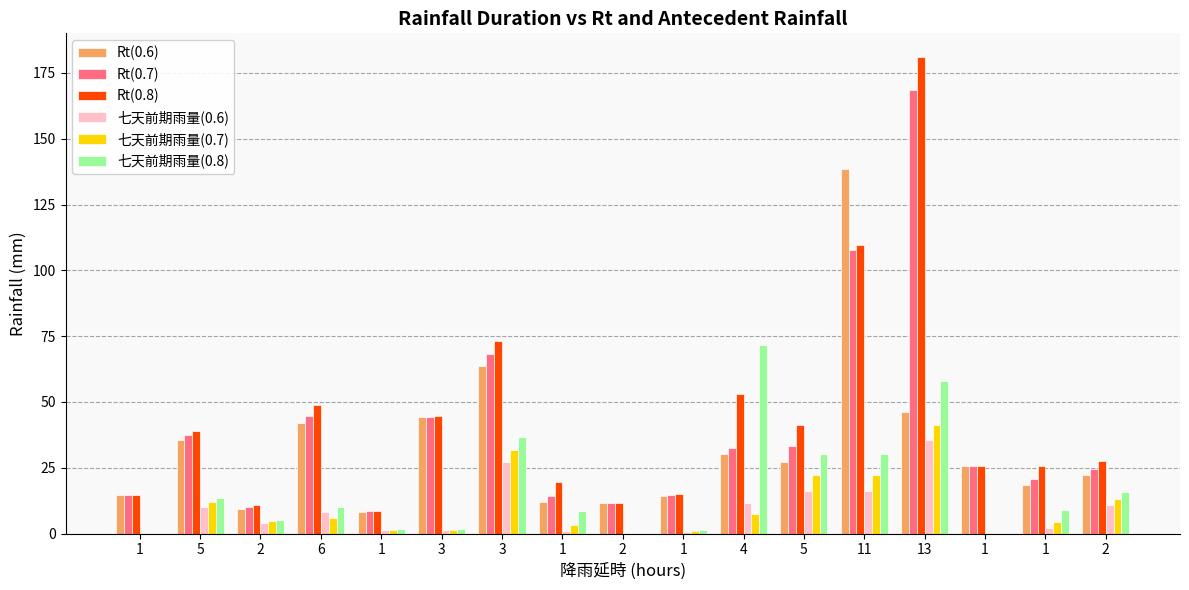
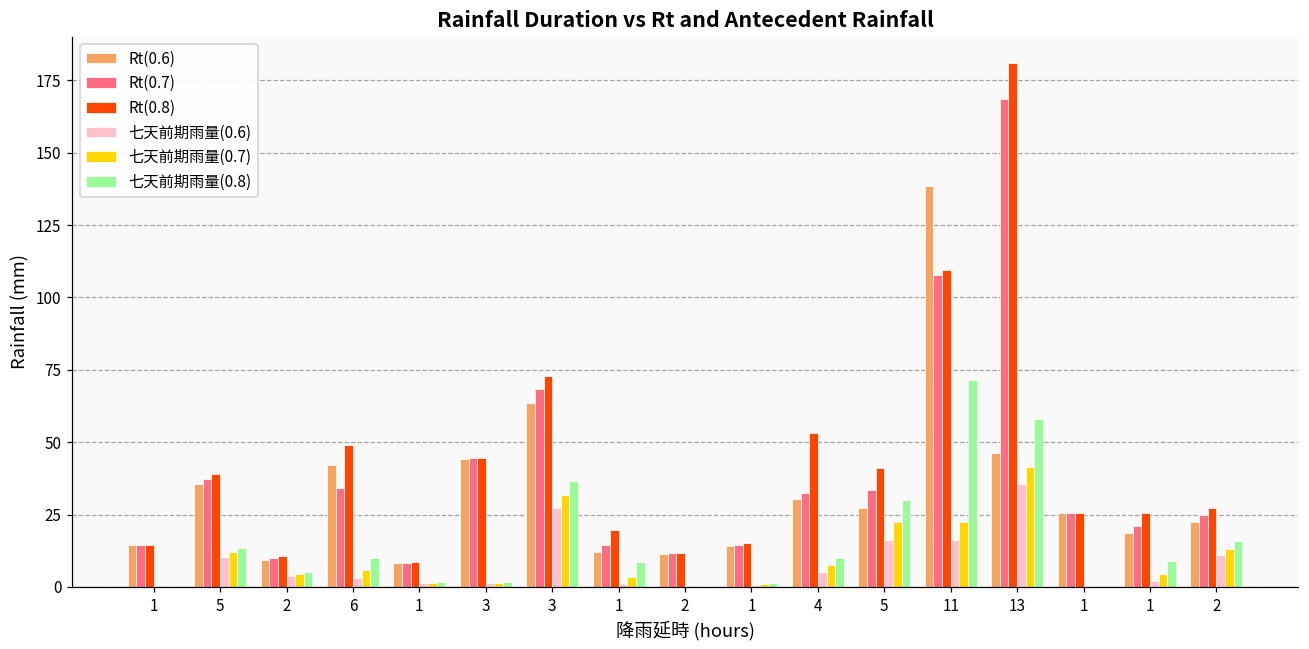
  {
    "Rt(0.6)": {
      "6": 42,
      "4": 30,
      "11": 139,
      "13": 46
    },
    "Rt(0.7)": {
-     "6": 45,
+     "6": 34,
      "4": 32,
      "11": 108,
      "13": 169
    },
    "Rt(0.8)": {
      "6": 49,
      "4": 53,
      "11": 110,
      "13": 181
    },
    "七天前期雨量(0.6)": {
-     "6": 8,
-     "4": 12,
+     "6": 3,
+     "4": 5,
      "11": 16,
      "13": 36
    },
    "七天前期雨量(0.7)": {
      "6": 6,
      "4": 7,
      "11": 22,
      "13": 41
    },
    "七天前期雨量(0.8)": {
      "6": 10,
-     "4": 72,
-     "11": 30,
+     "4": 10,
+     "11": 71,
      "13": 58
    }
  }
